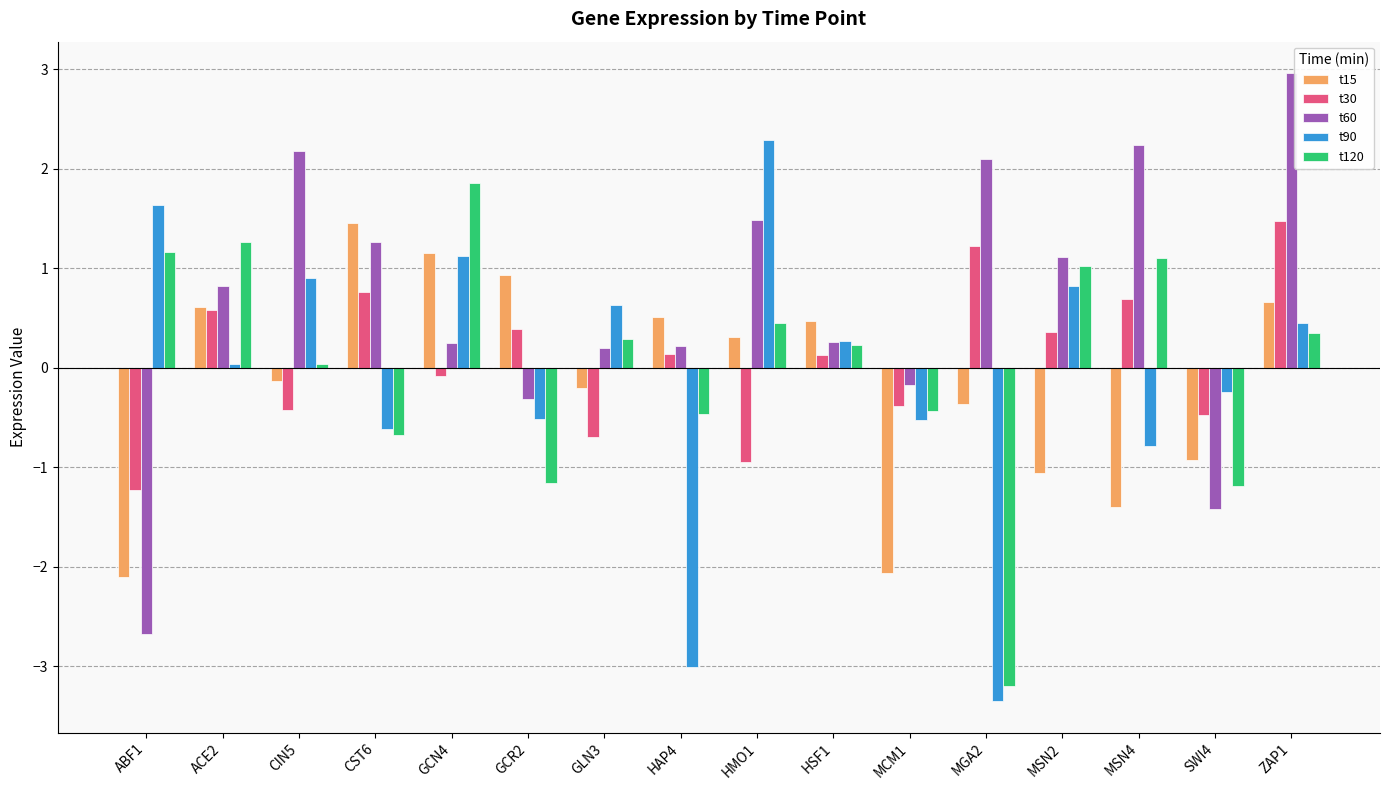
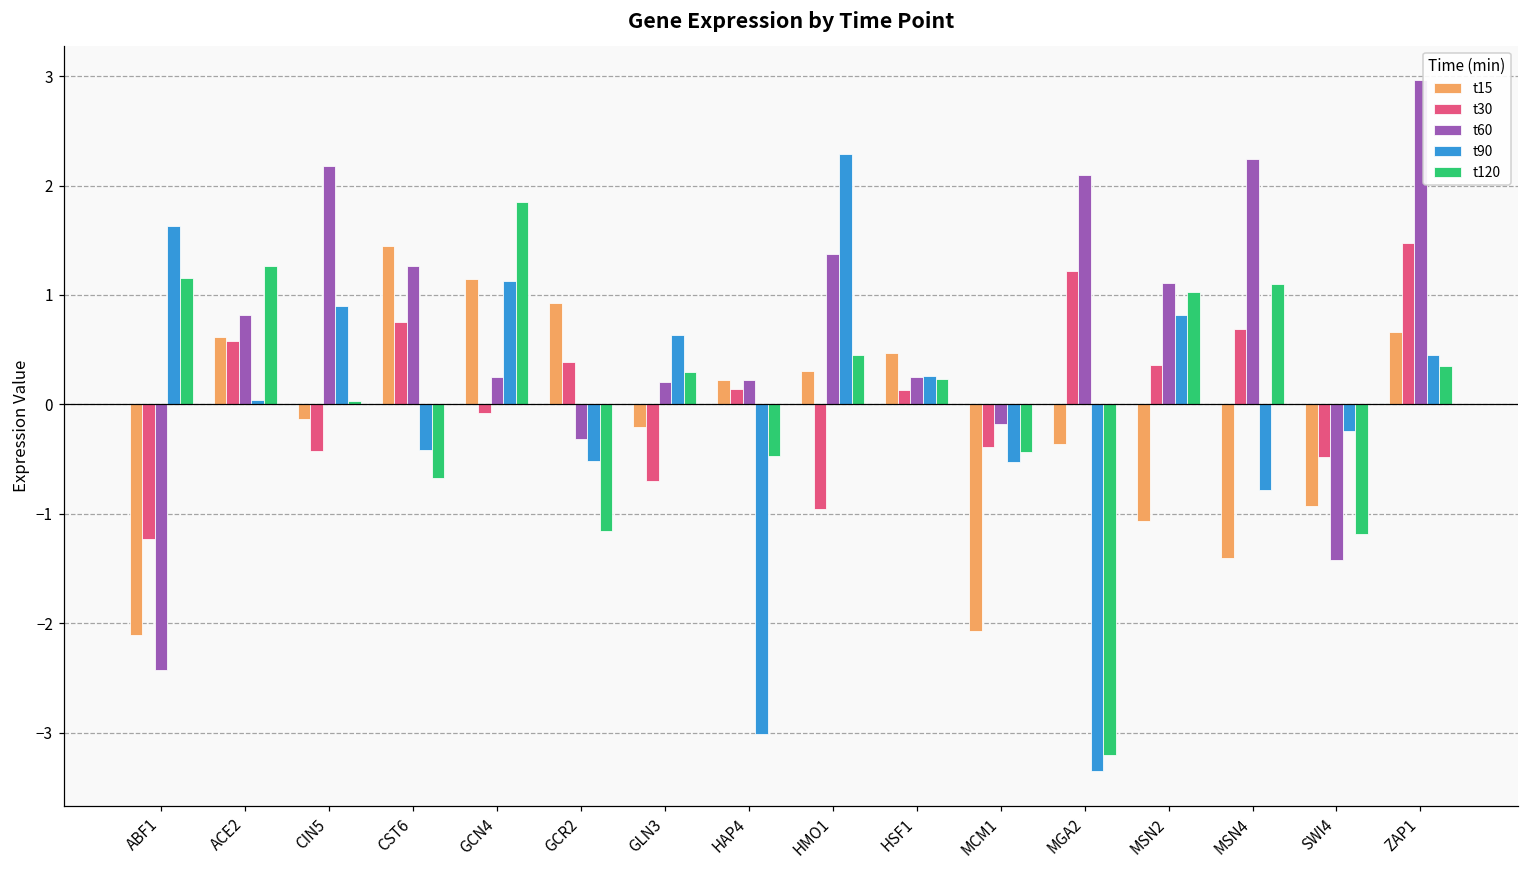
  {
    "t15": {
      "ABF1": -2.1,
      "ACE2": 0.6,
      "CIN5": -0.1,
      "CST6": 1.5,
      "GCN4": 1.1,
      "GCR2": 0.9,
      "GLN3": -0.2,
-     "HAP4": 0.5,
+     "HAP4": 0.2,
      "HMO1": 0.3,
      "HSF1": 0.5,
      "MCM1": -2.1,
      "MGA2": -0.4,
      "MSN2": -1.1,
      "MSN4": -1.4,
      "SWI4": -0.9,
      "ZAP1": 0.7
    },
    "t30": {
      "ABF1": -1.2,
      "ACE2": 0.6,
      "CIN5": -0.4,
      "CST6": 0.8,
      "GCN4": -0.1,
      "GCR2": 0.4,
      "GLN3": -0.7,
      "HAP4": 0.1,
      "HMO1": -1.0,
      "HSF1": 0.1,
      "MCM1": -0.4,
      "MGA2": 1.2,
      "MSN2": 0.4,
      "MSN4": 0.7,
      "SWI4": -0.5,
      "ZAP1": 1.5
    },
    "t60": {
-     "ABF1": -2.7,
+     "ABF1": -2.4,
      "ACE2": 0.8,
      "CIN5": 2.2,
      "CST6": 1.3,
      "GCN4": 0.2,
      "GCR2": -0.3,
      "GLN3": 0.2,
      "HAP4": 0.2,
-     "HMO1": 1.5,
+     "HMO1": 1.4,
      "HSF1": 0.3,
      "MCM1": -0.2,
      "MGA2": 2.1,
      "MSN2": 1.1,
      "MSN4": 2.2,
      "SWI4": -1.4,
      "ZAP1": 3.0
    },
    "t90": {
      "ABF1": 1.6,
      "ACE2": 0.0,
      "CIN5": 0.9,
-     "CST6": -0.6,
+     "CST6": -0.4,
      "GCN4": 1.1,
      "GCR2": -0.5,
      "GLN3": 0.6,
      "HAP4": -3.0,
      "HMO1": 2.3,
      "HSF1": 0.3,
      "MCM1": -0.5,
      "MGA2": -3.4,
      "MSN2": 0.8,
      "MSN4": -0.8,
      "SWI4": -0.2,
      "ZAP1": 0.5
    },
    "t120": {
      "ABF1": 1.2,
      "ACE2": 1.3,
      "CIN5": 0.0,
      "CST6": -0.7,
      "GCN4": 1.9,
      "GCR2": -1.2,
      "GLN3": 0.3,
      "HAP4": -0.5,
      "HMO1": 0.5,
      "HSF1": 0.2,
      "MCM1": -0.4,
      "MGA2": -3.2,
      "MSN2": 1.0,
      "MSN4": 1.1,
      "SWI4": -1.2,
      "ZAP1": 0.4
    }
  }
